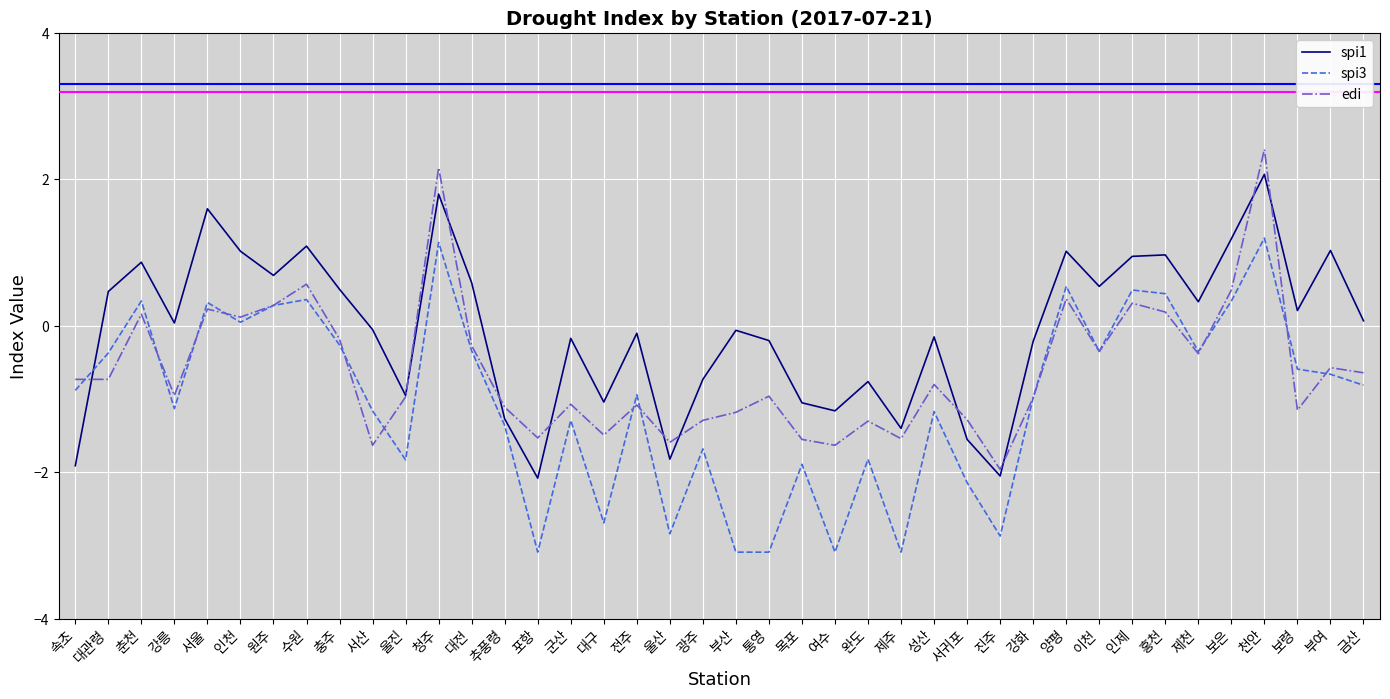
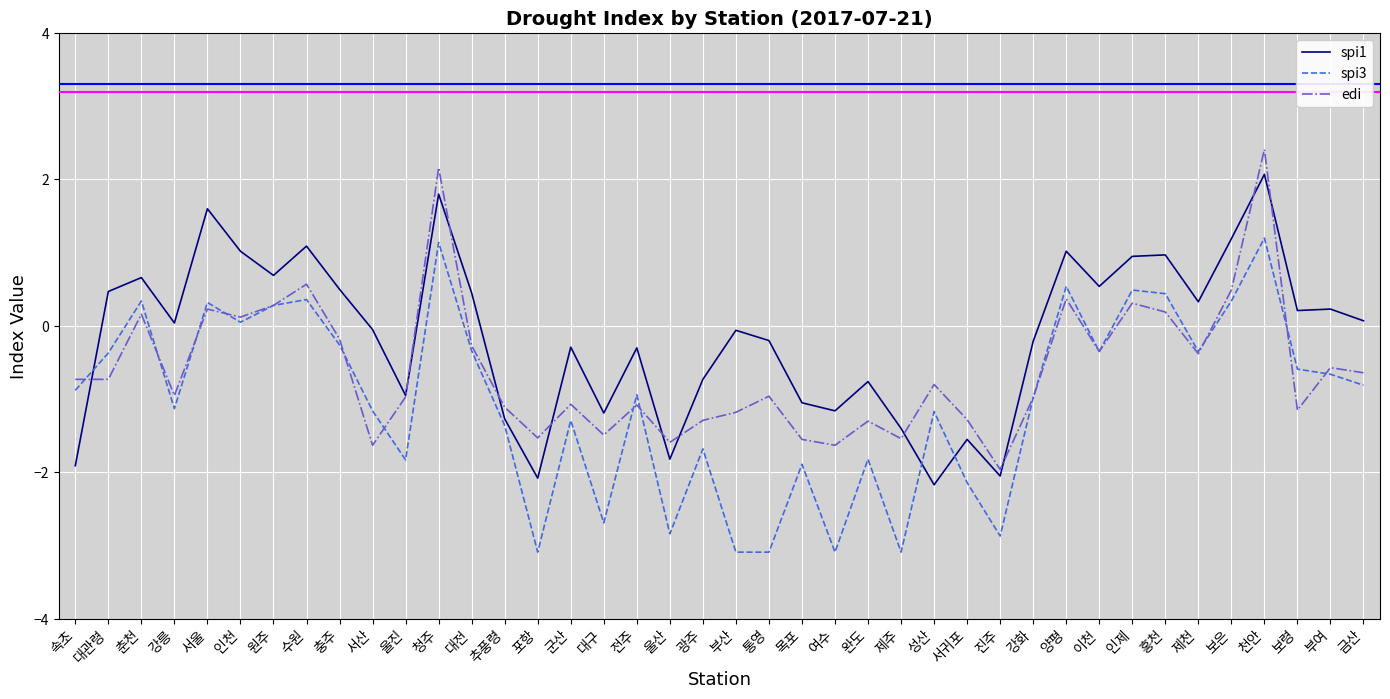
  {
    "spi1": {
      "속초": -1.9,
      "대관령": 0.5,
-     "춘천": 0.9,
+     "춘천": 0.7,
      "강릉": 0.0,
      "서울": 1.6,
      "인천": 1.0,
      "원주": 0.7,
      "수원": 1.1,
      "충주": 0.5,
      "서산": -0.1,
      "청주": 1.8,
-     "대전": 0.6,
+     "대전": 0.5,
      "추풍령": -1.3,
      "포항": -2.1,
-     "군산": -0.2,
-     "대구": -1.0,
-     "전주": -0.1,
+     "군산": -0.3,
+     "대구": -1.2,
+     "전주": -0.3,
      "울산": -1.8,
      "광주": -0.7,
      "부산": -0.1,
      "통영": -0.2,
      "목포": -1.1,
      "여수": -1.2,
      "완도": -0.8,
      "제주": -1.4,
-     "성산": -0.2,
+     "성산": -2.2,
      "서귀포": -1.6,
      "진주": -2.1,
      "강화": -0.2,
      "양평": 1.0,
      "이천": 0.5,
      "인제": 1.0,
      "홍천": 1.0,
      "제천": 0.3,
      "보은": 1.2,
      "천안": 2.1,
      "보령": 0.2,
-     "부여": 1.0,
+     "부여": 0.2,
      "금산": 0.1
    }
  }
